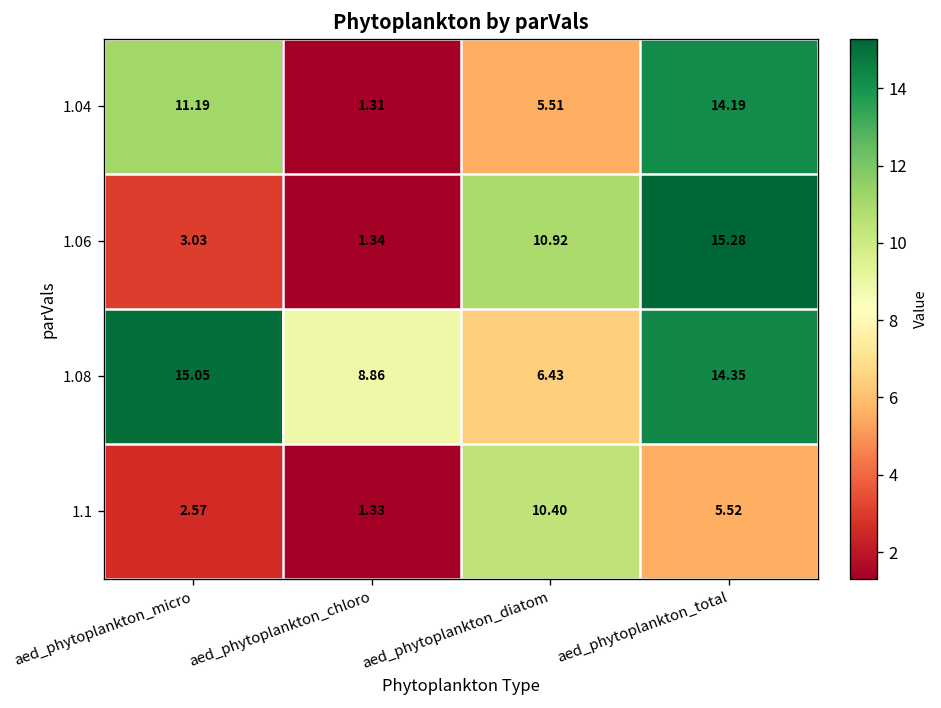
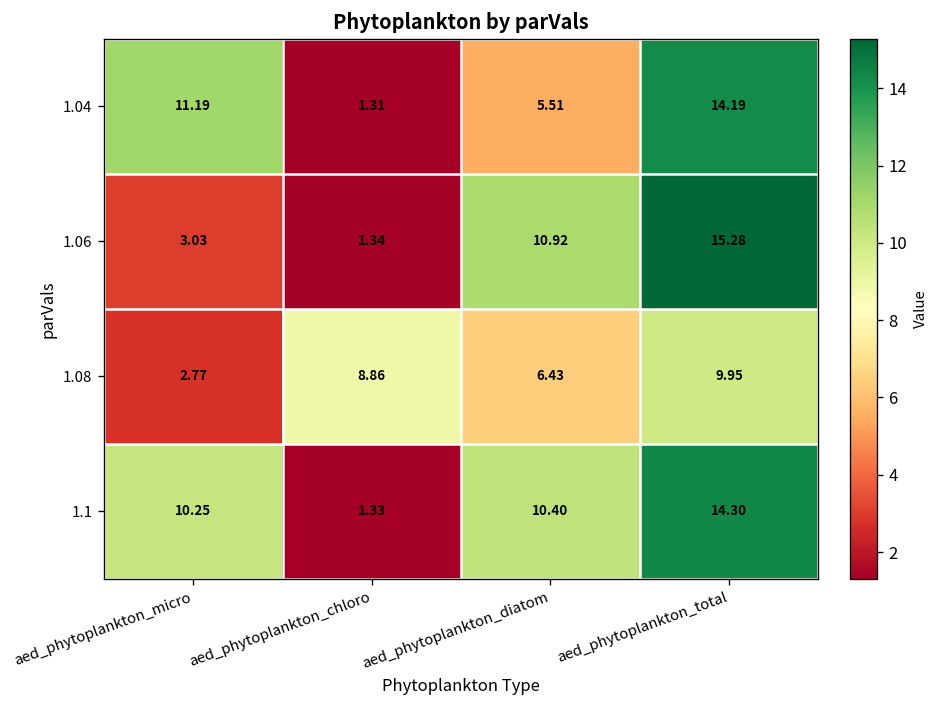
  {
    "1.04": {
      "aed_phytoplankton_micro": 11.19,
      "aed_phytoplankton_chloro": 1.31,
      "aed_phytoplankton_diatom": 5.51,
      "aed_phytoplankton_total": 14.19
    },
    "1.06": {
      "aed_phytoplankton_micro": 3.03,
      "aed_phytoplankton_chloro": 1.34,
      "aed_phytoplankton_diatom": 10.92,
      "aed_phytoplankton_total": 15.28
    },
    "1.08": {
-     "aed_phytoplankton_micro": 15.05,
+     "aed_phytoplankton_micro": 2.77,
      "aed_phytoplankton_chloro": 8.86,
      "aed_phytoplankton_diatom": 6.43,
-     "aed_phytoplankton_total": 14.35
+     "aed_phytoplankton_total": 9.95
    },
    "1.1": {
-     "aed_phytoplankton_micro": 2.57,
+     "aed_phytoplankton_micro": 10.25,
      "aed_phytoplankton_chloro": 1.33,
      "aed_phytoplankton_diatom": 10.40,
-     "aed_phytoplankton_total": 5.52
+     "aed_phytoplankton_total": 14.30
    }
  }
